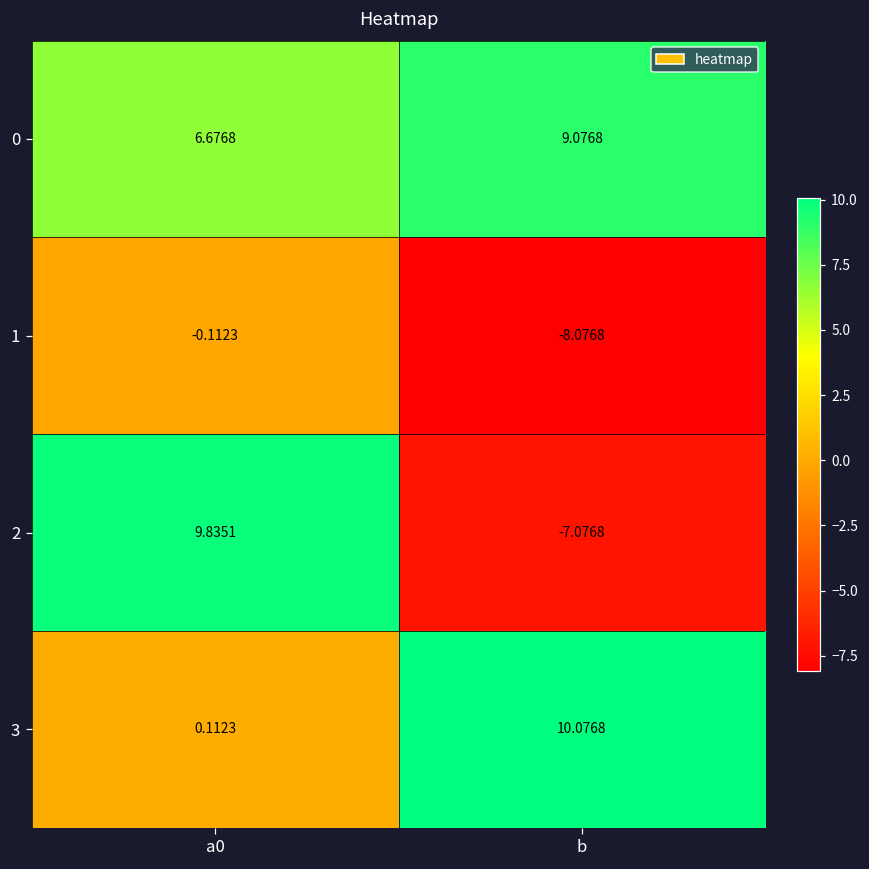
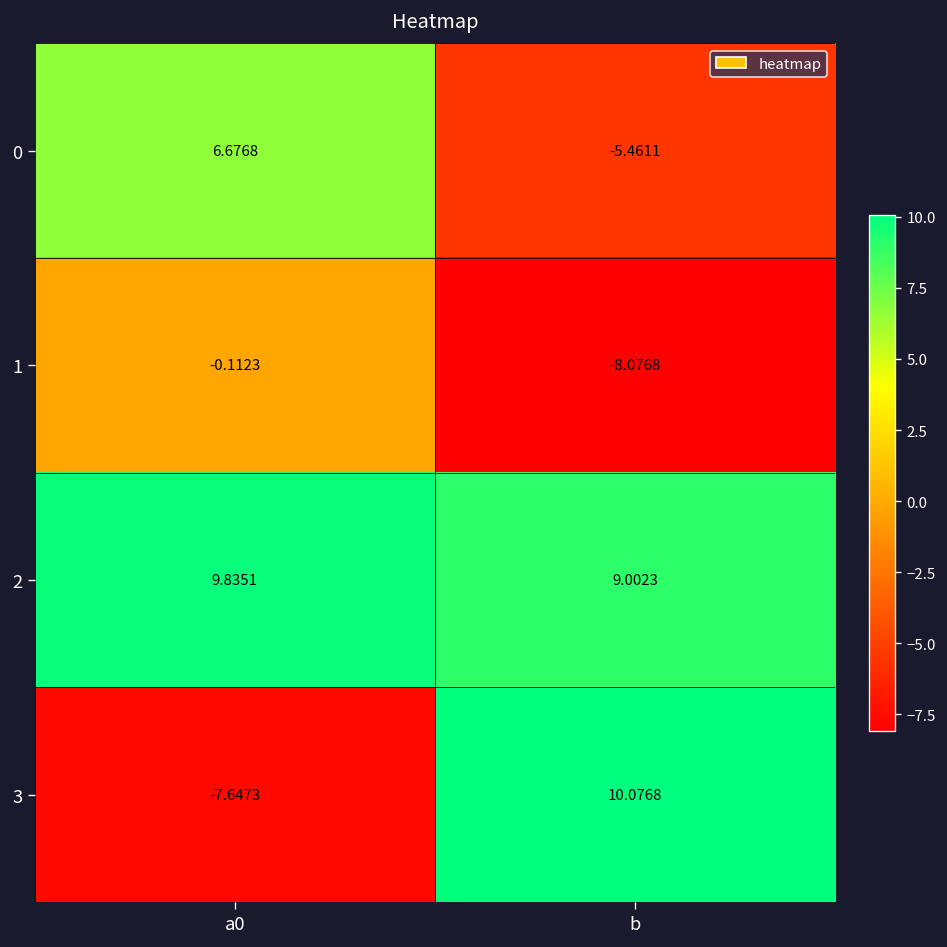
  {
    "0": {
      "a0": 6.6768,
-     "b": 9.0768
+     "b": -5.4611
    },
    "1": {
      "a0": -0.1123,
      "b": -8.0768
    },
    "2": {
      "a0": 9.8351,
-     "b": -7.0768
+     "b": 9.0023
    },
    "3": {
-     "a0": 0.1123,
+     "a0": -7.6473,
      "b": 10.0768
    }
  }
